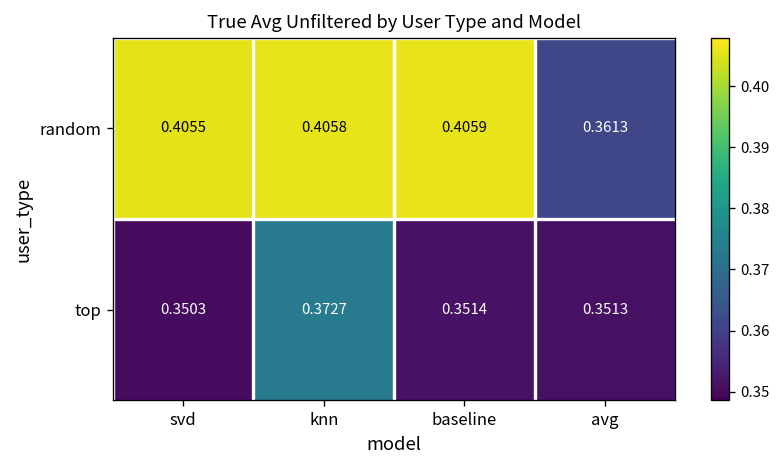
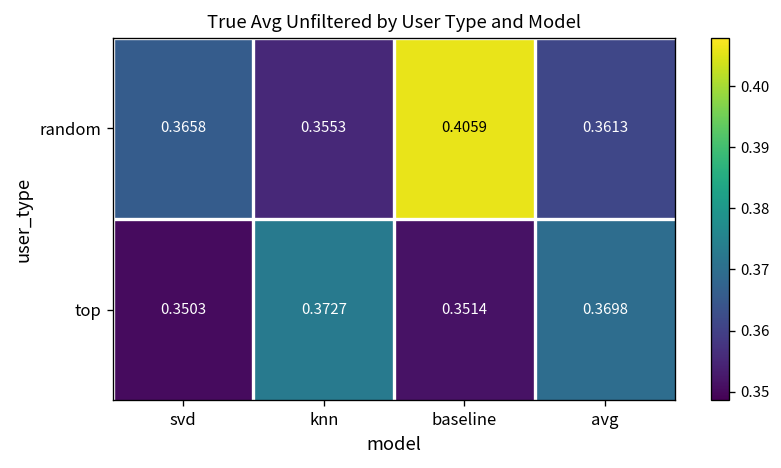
  {
    "random": {
-     "svd": 0.4055,
-     "knn": 0.4058,
+     "svd": 0.3658,
+     "knn": 0.3553,
      "baseline": 0.4059,
      "avg": 0.3613
    },
    "top": {
      "svd": 0.3503,
      "knn": 0.3727,
      "baseline": 0.3514,
-     "avg": 0.3513
+     "avg": 0.3698
    }
  }
